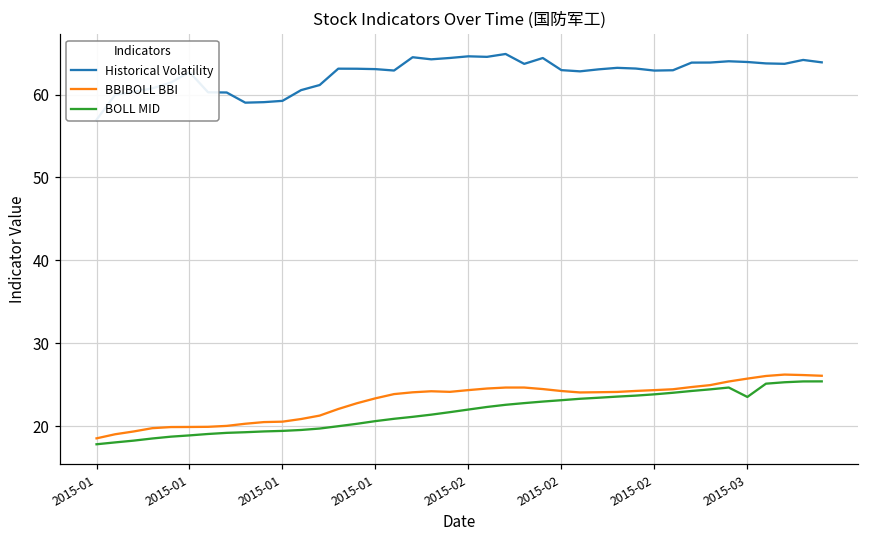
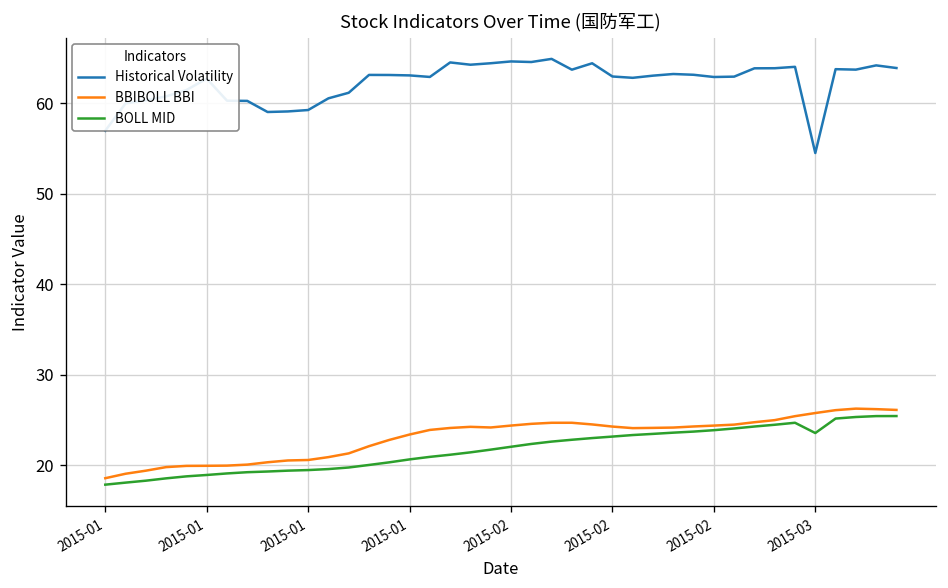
  {
    "Historical Volatility": {
-     "2015-03": 64
+     "2015-03": 54
    },
    "BBIBOLL BBI": {
      "2015-03": 26
    },
    "BOLL MID": {
      "2015-03": 24
    }
  }
